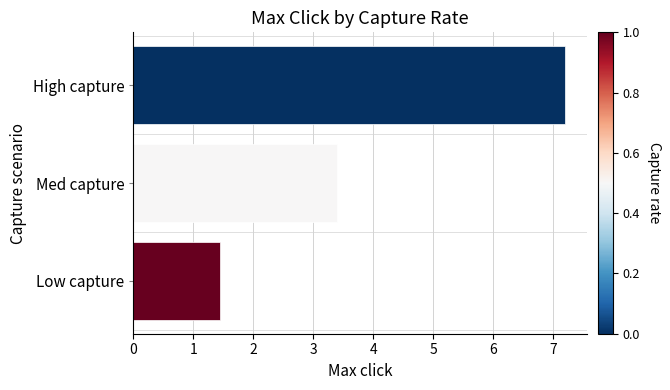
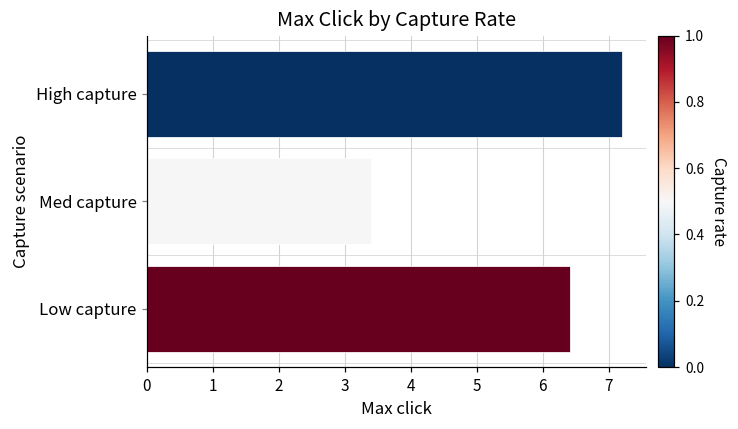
  {
    "High capture": 7.2,
    "Med capture": 3.4,
-   "Low capture": 1.4
+   "Low capture": 6.4
  }
